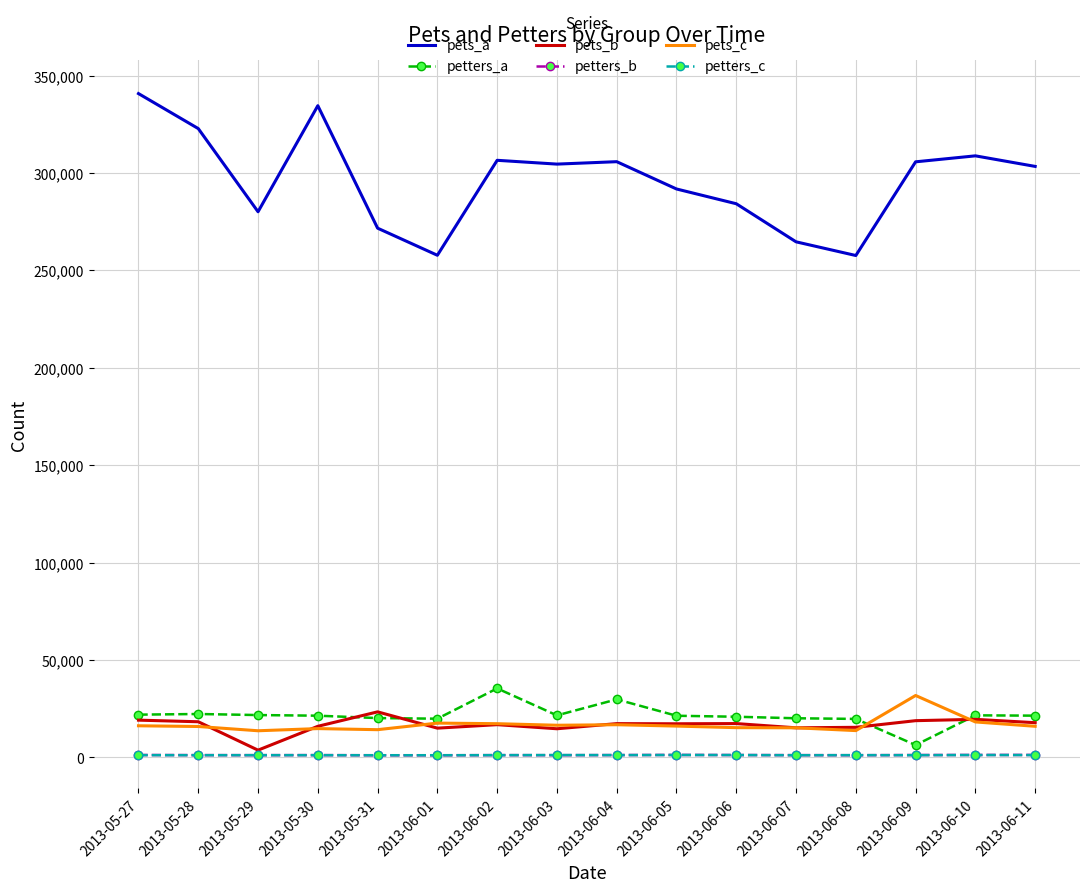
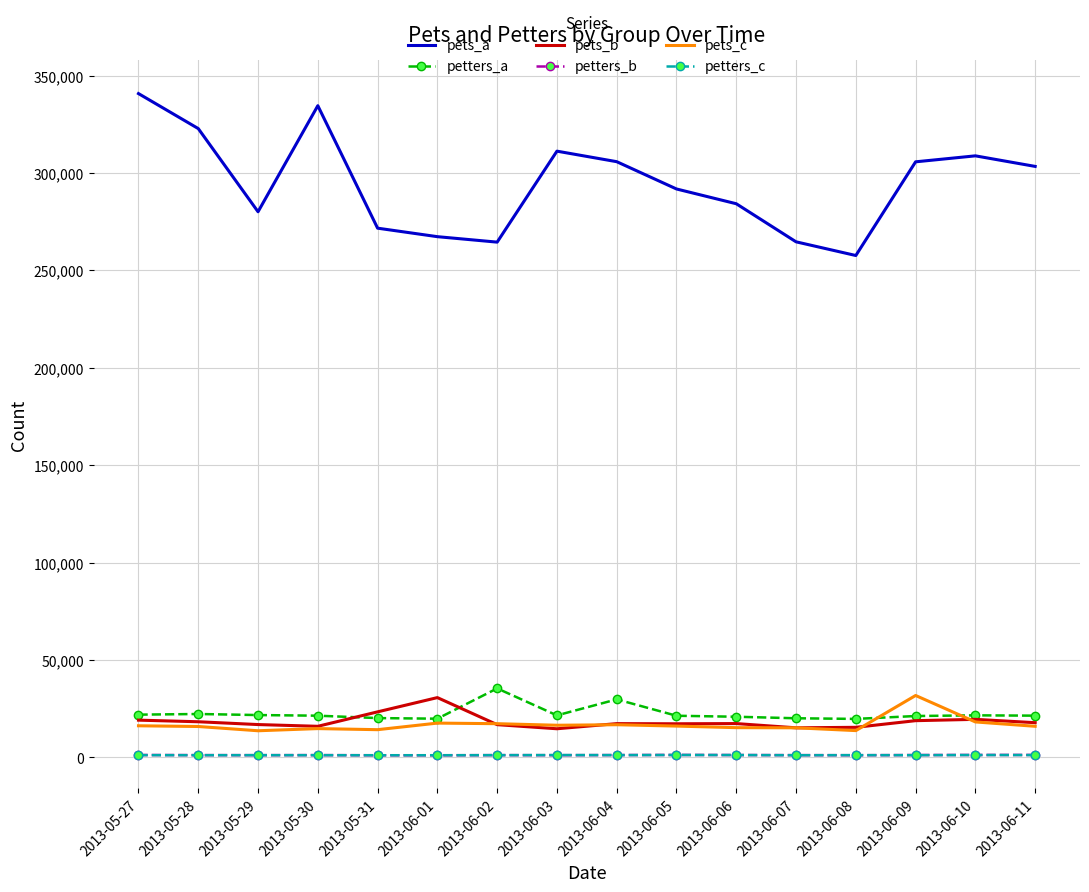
  {
    "pets_a": {
      "2013-05-27": "341,000",
      "2013-05-28": "323,000",
      "2013-05-29": "280,000",
      "2013-05-30": "335,000",
      "2013-05-31": "272,000",
-     "2013-06-01": "258,000",
-     "2013-06-02": "307,000",
-     "2013-06-03": "305,000",
+     "2013-06-01": "267,000",
+     "2013-06-02": "265,000",
+     "2013-06-03": "311,000",
      "2013-06-04": "306,000",
      "2013-06-05": "292,000",
      "2013-06-06": "284,000",
      "2013-06-07": "265,000",
      "2013-06-08": "258,000",
      "2013-06-09": "306,000",
      "2013-06-10": "309,000",
      "2013-06-11": "303,000"
    },
    "petters_a": {
      "2013-05-27": "22,000",
      "2013-05-28": "22,000",
      "2013-05-29": "22,000",
      "2013-05-30": "21,000",
      "2013-05-31": "20,000",
      "2013-06-01": "20,000",
      "2013-06-02": "35,000",
      "2013-06-03": "22,000",
      "2013-06-04": "30,000",
      "2013-06-05": "21,000",
      "2013-06-06": "21,000",
      "2013-06-07": "20,000",
      "2013-06-08": "20,000",
-     "2013-06-09": "6,000",
+     "2013-06-09": "21,000",
      "2013-06-10": "22,000",
      "2013-06-11": "21,000"
    },
    "pets_b": {
      "2013-05-27": "19,000",
      "2013-05-28": "18,000",
-     "2013-05-29": "4,000",
+     "2013-05-29": "17,000",
      "2013-05-31": "23,000",
-     "2013-06-01": "15,000",
+     "2013-06-01": "31,000",
      "2013-06-03": "15,000",
      "2013-06-06": "17,000",
      "2013-06-08": "15,000",
      "2013-06-09": "19,000",
      "2013-06-10": "20,000",
      "2013-06-11": "18,000"
    },
    "petters_c": {
      "2013-05-27": "1,000",
      "2013-05-28": "1,000",
      "2013-05-29": "1,000",
      "2013-05-30": "1,000",
      "2013-05-31": "1,000",
      "2013-06-01": "1,000",
      "2013-06-02": "1,000",
      "2013-06-03": "1,000",
      "2013-06-04": "1,000",
      "2013-06-05": "1,000",
      "2013-06-06": "1,000",
      "2013-06-07": "1,000",
      "2013-06-08": "1,000",
      "2013-06-09": "1,000",
      "2013-06-10": "1,000",
      "2013-06-11": "1,000"
    },
    "pets_c": {
      "2013-05-27": "16,000",
      "2013-05-28": "16,000",
      "2013-05-29": "14,000",
      "2013-05-31": "14,000",
      "2013-06-01": "18,000",
      "2013-06-03": "17,000",
      "2013-06-06": "15,000",
      "2013-06-08": "14,000",
      "2013-06-09": "32,000",
      "2013-06-10": "18,000",
      "2013-06-11": "16,000"
    }
  }
